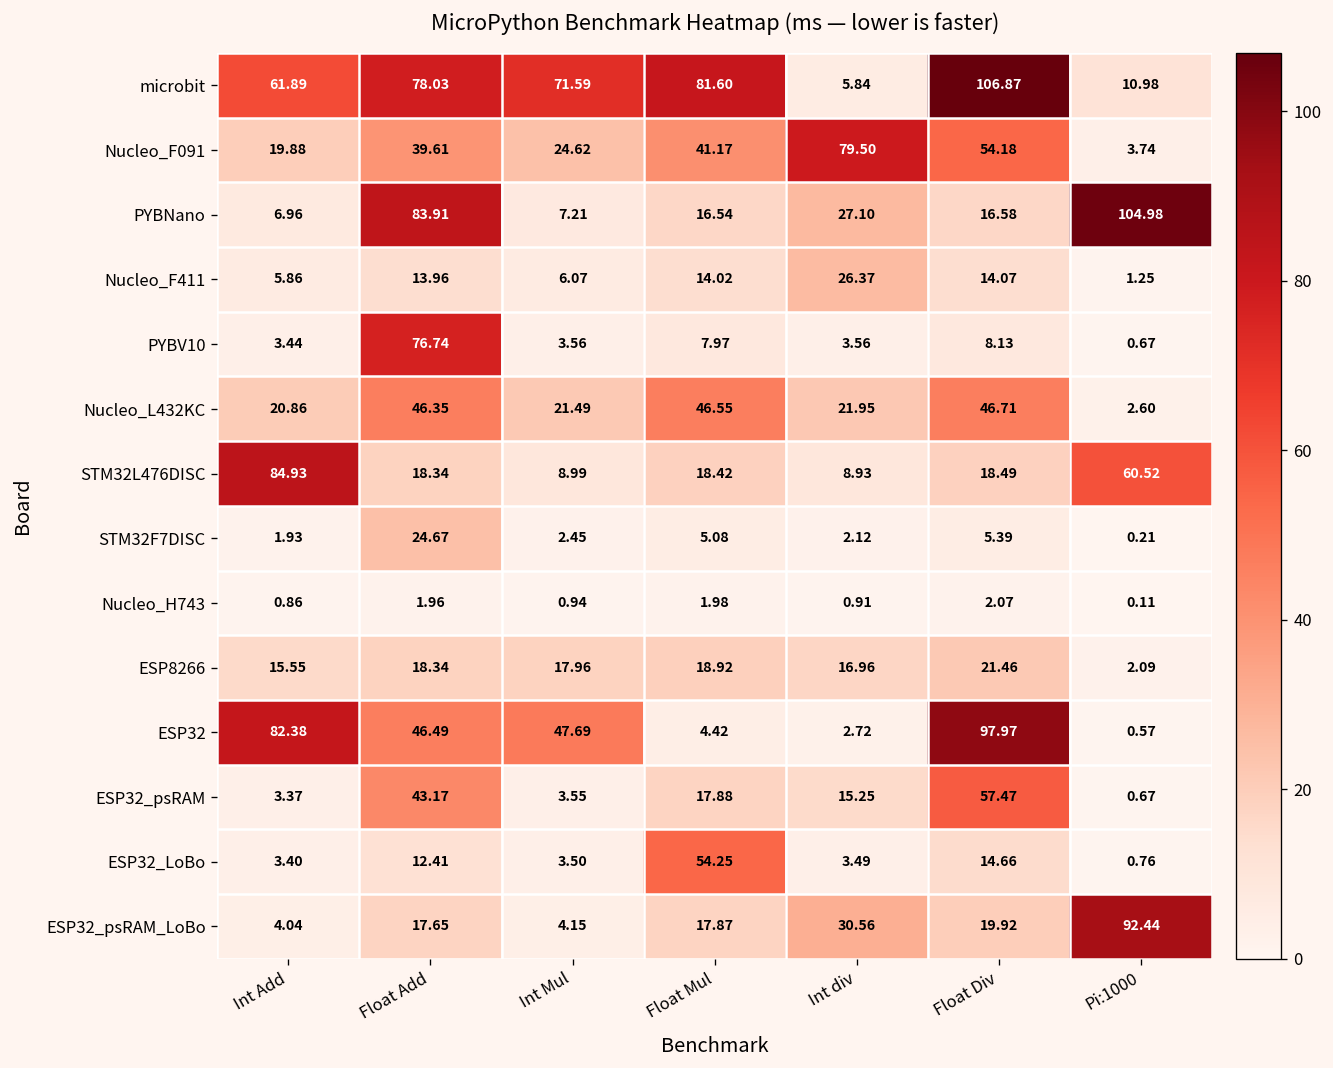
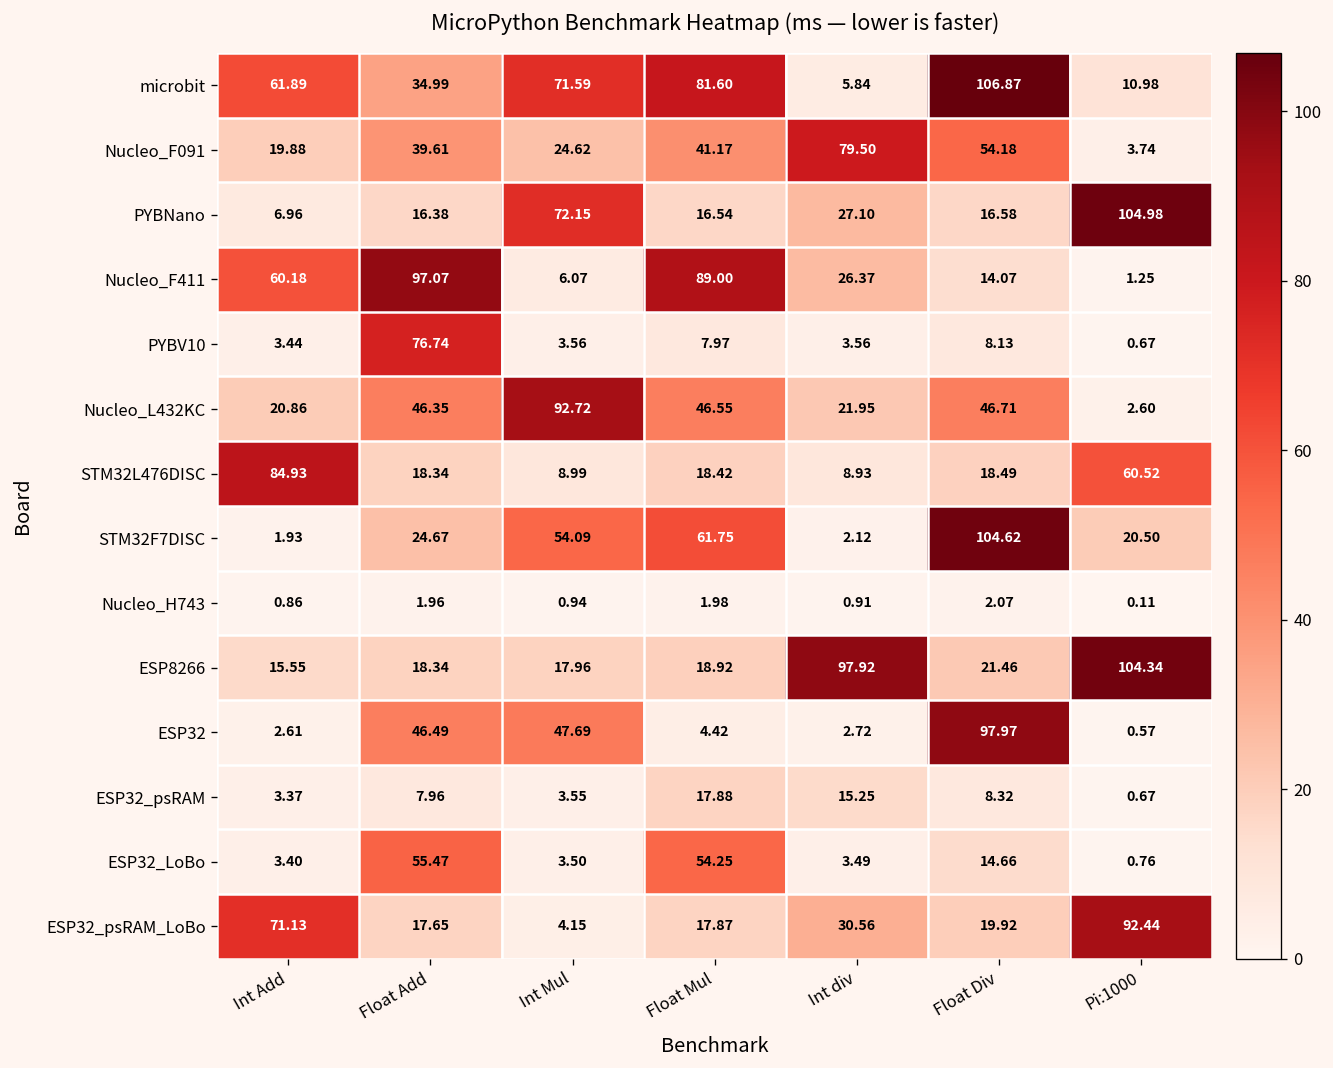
  {
    "microbit": {
      "Int Add": 61.89,
-     "Float Add": 78.03,
+     "Float Add": 34.99,
      "Int Mul": 71.59,
      "Float Mul": 81.60,
      "Int div": 5.84,
      "Float Div": 106.87,
      "Pi:1000": 10.98
    },
    "Nucleo_F091": {
      "Int Add": 19.88,
      "Float Add": 39.61,
      "Int Mul": 24.62,
      "Float Mul": 41.17,
      "Int div": 79.50,
      "Float Div": 54.18,
      "Pi:1000": 3.74
    },
    "PYBNano": {
      "Int Add": 6.96,
-     "Float Add": 83.91,
-     "Int Mul": 7.21,
+     "Float Add": 16.38,
+     "Int Mul": 72.15,
      "Float Mul": 16.54,
      "Int div": 27.10,
      "Float Div": 16.58,
      "Pi:1000": 104.98
    },
    "Nucleo_F411": {
-     "Int Add": 5.86,
-     "Float Add": 13.96,
+     "Int Add": 60.18,
+     "Float Add": 97.07,
      "Int Mul": 6.07,
-     "Float Mul": 14.02,
+     "Float Mul": 89.00,
      "Int div": 26.37,
      "Float Div": 14.07,
      "Pi:1000": 1.25
    },
    "PYBV10": {
      "Int Add": 3.44,
      "Float Add": 76.74,
      "Int Mul": 3.56,
      "Float Mul": 7.97,
      "Int div": 3.56,
      "Float Div": 8.13,
      "Pi:1000": 0.67
    },
    "Nucleo_L432KC": {
      "Int Add": 20.86,
      "Float Add": 46.35,
-     "Int Mul": 21.49,
+     "Int Mul": 92.72,
      "Float Mul": 46.55,
      "Int div": 21.95,
      "Float Div": 46.71,
      "Pi:1000": 2.60
    },
    "STM32L476DISC": {
      "Int Add": 84.93,
      "Float Add": 18.34,
      "Int Mul": 8.99,
      "Float Mul": 18.42,
      "Int div": 8.93,
      "Float Div": 18.49,
      "Pi:1000": 60.52
    },
    "STM32F7DISC": {
      "Int Add": 1.93,
      "Float Add": 24.67,
-     "Int Mul": 2.45,
-     "Float Mul": 5.08,
+     "Int Mul": 54.09,
+     "Float Mul": 61.75,
      "Int div": 2.12,
-     "Float Div": 5.39,
-     "Pi:1000": 0.21
+     "Float Div": 104.62,
+     "Pi:1000": 20.50
    },
    "Nucleo_H743": {
      "Int Add": 0.86,
      "Float Add": 1.96,
      "Int Mul": 0.94,
      "Float Mul": 1.98,
      "Int div": 0.91,
      "Float Div": 2.07,
      "Pi:1000": 0.11
    },
    "ESP8266": {
      "Int Add": 15.55,
      "Float Add": 18.34,
      "Int Mul": 17.96,
      "Float Mul": 18.92,
-     "Int div": 16.96,
+     "Int div": 97.92,
      "Float Div": 21.46,
-     "Pi:1000": 2.09
+     "Pi:1000": 104.34
    },
    "ESP32": {
-     "Int Add": 82.38,
+     "Int Add": 2.61,
      "Float Add": 46.49,
      "Int Mul": 47.69,
      "Float Mul": 4.42,
      "Int div": 2.72,
      "Float Div": 97.97,
      "Pi:1000": 0.57
    },
    "ESP32_psRAM": {
      "Int Add": 3.37,
-     "Float Add": 43.17,
+     "Float Add": 7.96,
      "Int Mul": 3.55,
      "Float Mul": 17.88,
      "Int div": 15.25,
-     "Float Div": 57.47,
+     "Float Div": 8.32,
      "Pi:1000": 0.67
    },
    "ESP32_LoBo": {
      "Int Add": 3.40,
-     "Float Add": 12.41,
+     "Float Add": 55.47,
      "Int Mul": 3.50,
      "Float Mul": 54.25,
      "Int div": 3.49,
      "Float Div": 14.66,
      "Pi:1000": 0.76
    },
    "ESP32_psRAM_LoBo": {
-     "Int Add": 4.04,
+     "Int Add": 71.13,
      "Float Add": 17.65,
      "Int Mul": 4.15,
      "Float Mul": 17.87,
      "Int div": 30.56,
      "Float Div": 19.92,
      "Pi:1000": 92.44
    }
  }
